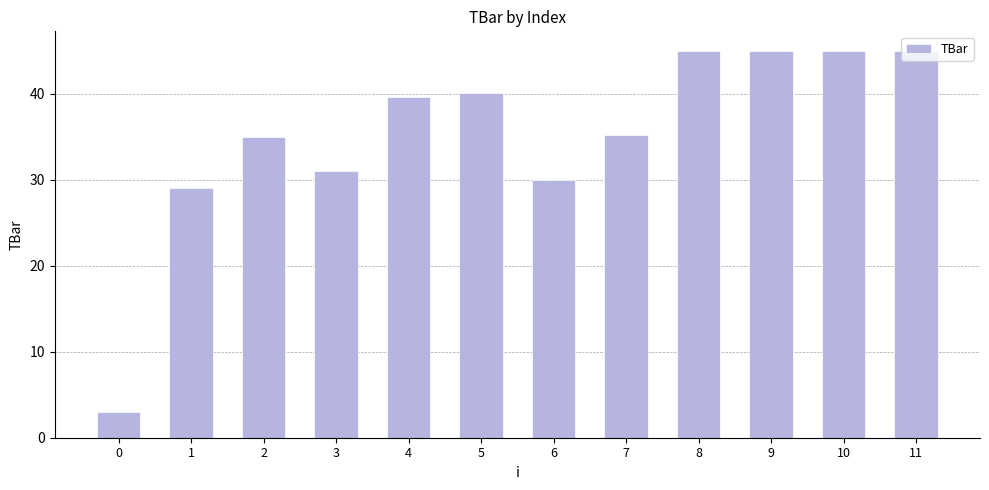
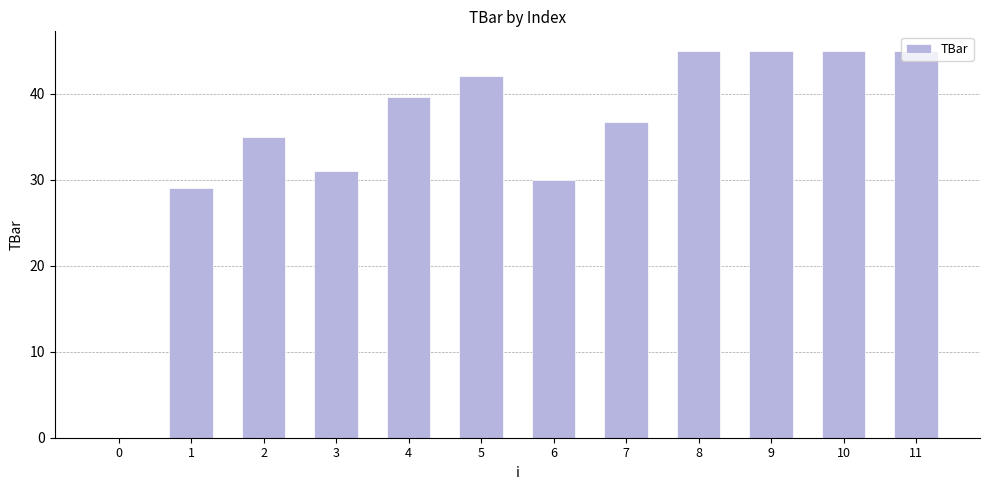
  {
-   "0": 3,
+   "0": 0,
    "1": 29,
    "2": 35,
    "3": 31,
    "4": 40,
-   "5": 40,
+   "5": 42,
    "6": 30,
-   "7": 35,
+   "7": 37,
    "8": 45,
    "9": 45,
    "10": 45
  }
